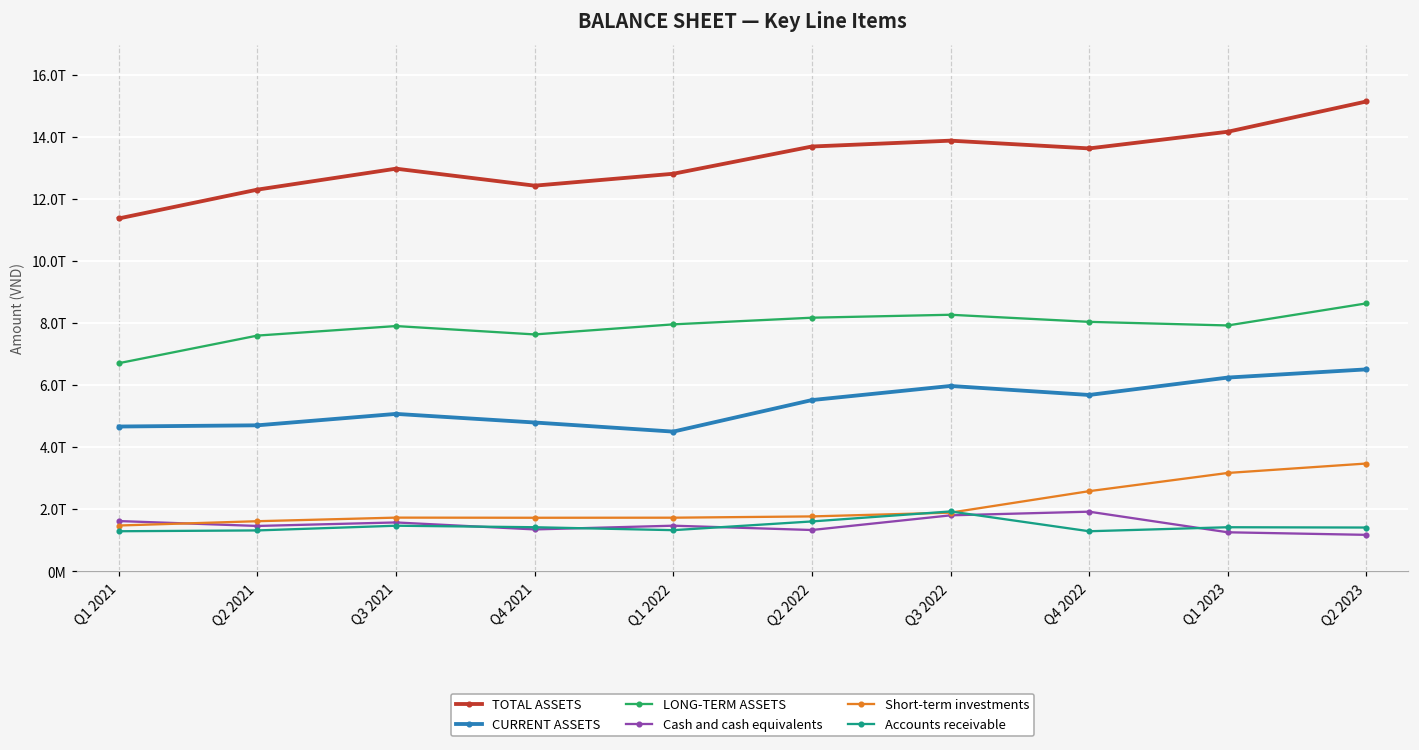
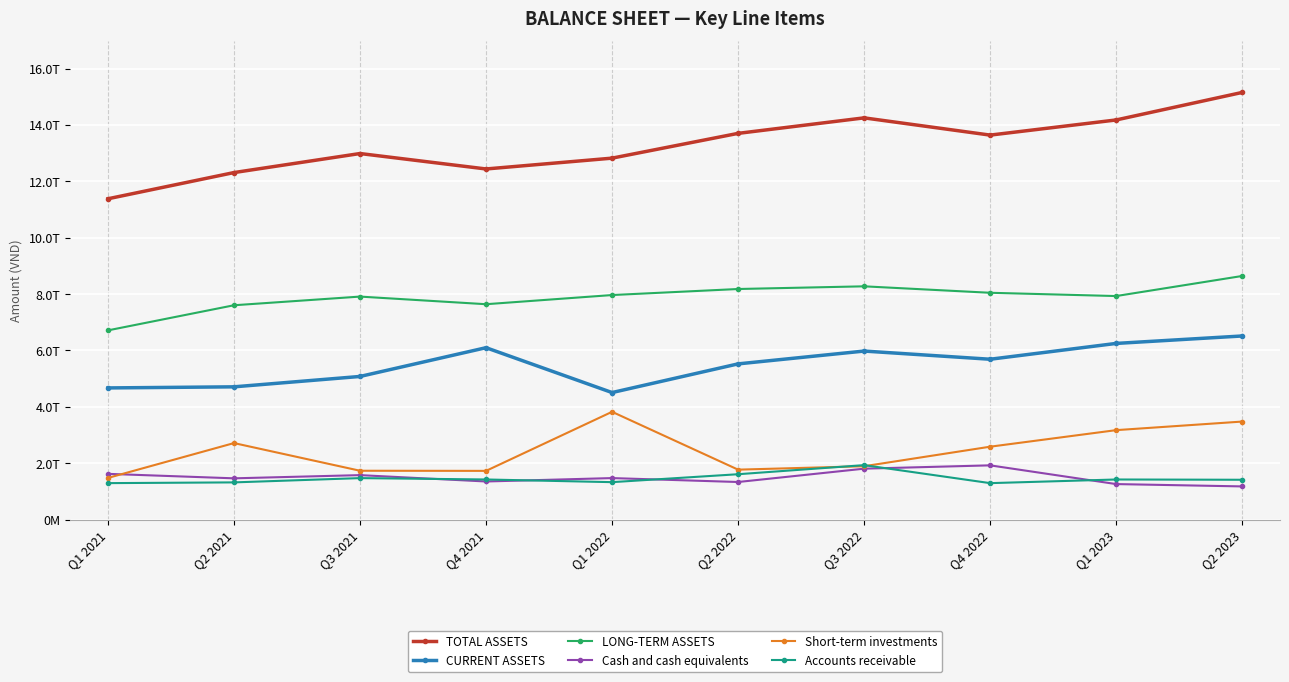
  {
    "TOTAL ASSETS": {
      "Q1 2021": "11.4T",
      "Q2 2021": "12.3T",
      "Q3 2021": "13.0T",
      "Q4 2021": "12.4T",
      "Q1 2022": "12.8T",
      "Q2 2022": "13.7T",
-     "Q3 2022": "13.9T",
+     "Q3 2022": "14.3T",
      "Q4 2022": "13.6T",
      "Q1 2023": "14.2T",
      "Q2 2023": "15.2T"
    },
    "CURRENT ASSETS": {
      "Q1 2021": "4.7T",
      "Q2 2021": "4.7T",
      "Q3 2021": "5.1T",
-     "Q4 2021": "4.8T",
+     "Q4 2021": "6.1T",
      "Q1 2022": "4.5T",
      "Q2 2022": "5.5T",
      "Q3 2022": "6.0T",
      "Q4 2022": "5.7T",
      "Q1 2023": "6.2T",
      "Q2 2023": "6.5T"
    },
    "Cash and cash equivalents": {
      "Q1 2021": "1.6T",
      "Q2 2021": "1.5T",
      "Q3 2021": "1.6T",
      "Q1 2022": "1.5T",
      "Q2 2022": "1.3T",
      "Q4 2022": "1.9T",
      "Q1 2023": "1.3T",
      "Q2 2023": "1.2T"
    },
    "Short-term investments": {
      "Q1 2021": "1.5T",
-     "Q2 2021": "1.6T",
+     "Q2 2021": "2.7T",
      "Q3 2021": "1.7T",
      "Q4 2021": "1.7T",
-     "Q1 2022": "1.7T",
+     "Q1 2022": "3.8T",
      "Q2 2022": "1.8T",
      "Q4 2022": "2.6T",
      "Q1 2023": "3.2T",
      "Q2 2023": "3.5T"
    }
  }
